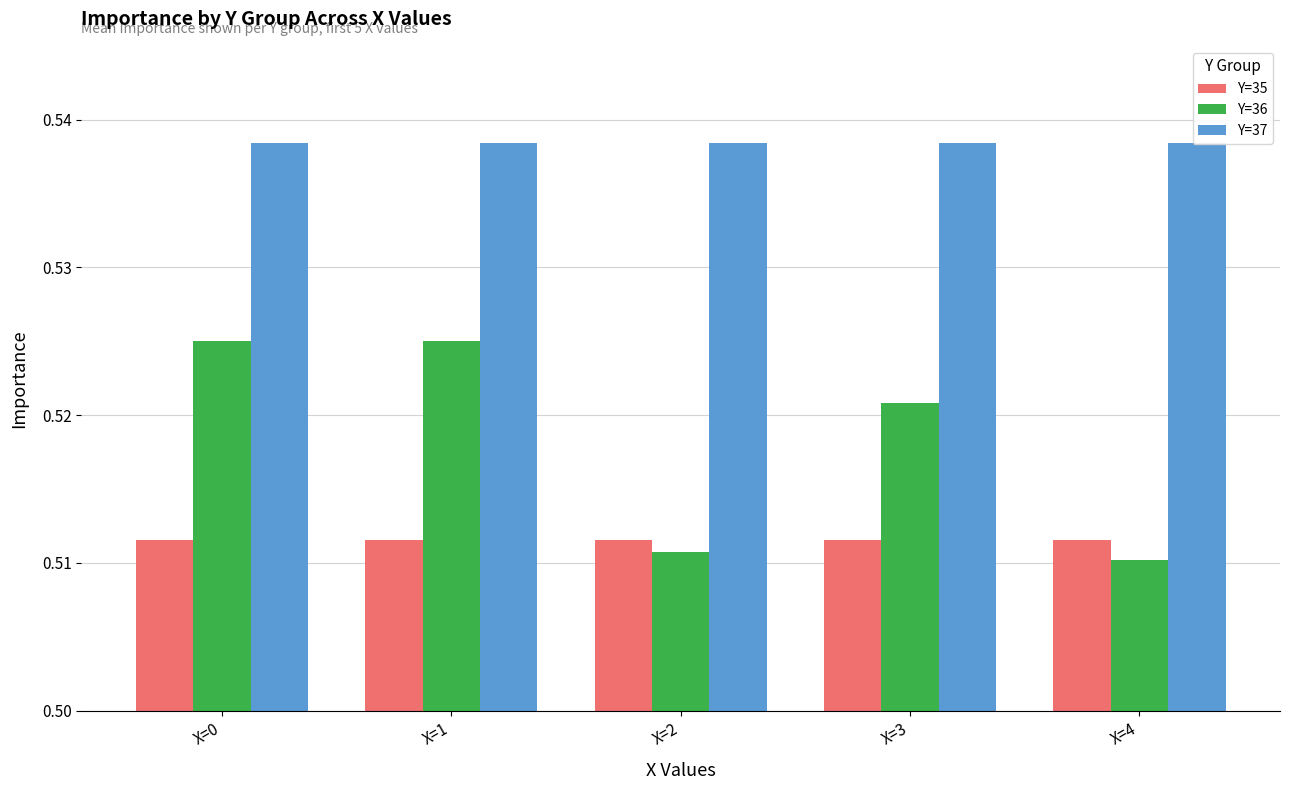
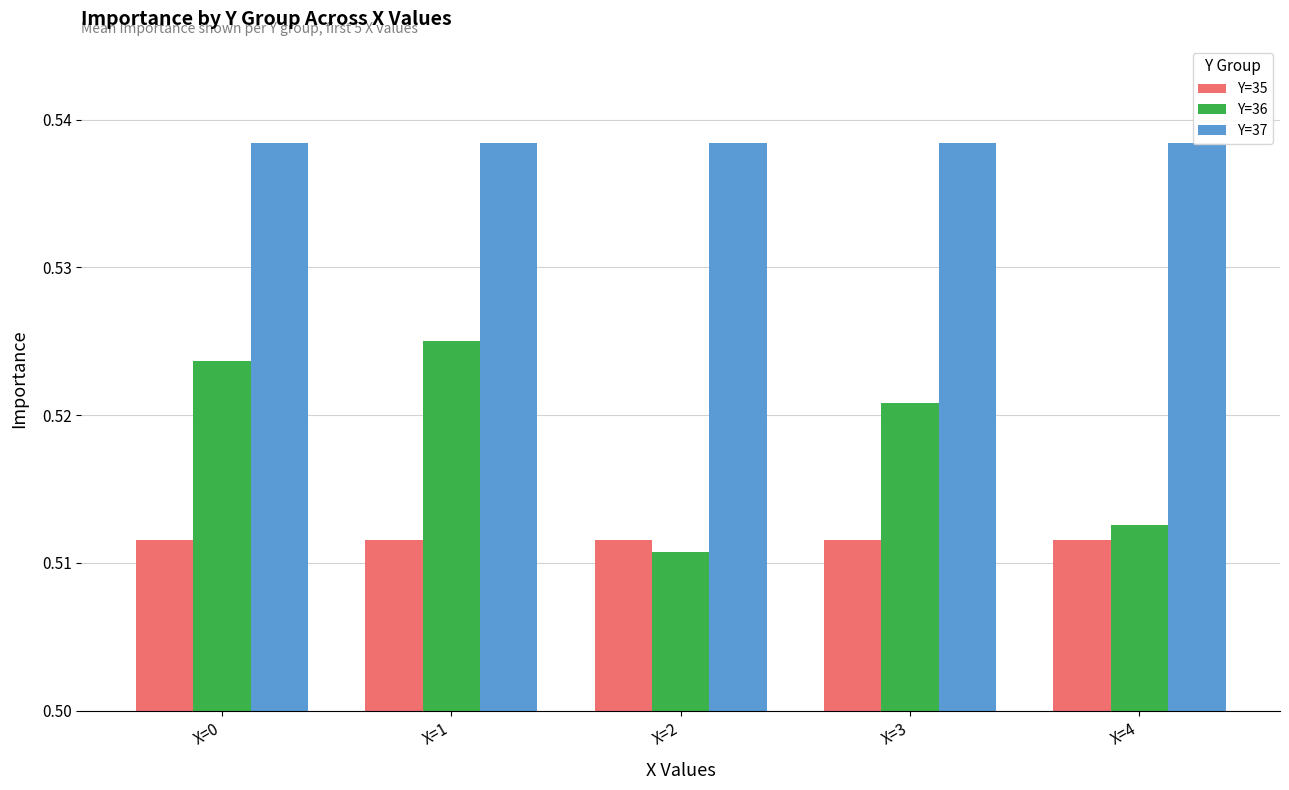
  {
    "Y=35": {
      "X=0": 0.5115,
      "X=1": 0.5115,
      "X=2": 0.5115,
      "X=3": 0.5115,
      "X=4": 0.5115
    },
    "Y=36": {
-     "X=0": 0.5250,
+     "X=0": 0.5237,
      "X=1": 0.5250,
      "X=2": 0.5107,
      "X=3": 0.5208,
-     "X=4": 0.5102
+     "X=4": 0.5126
    },
    "Y=37": {
      "X=0": 0.5385,
      "X=1": 0.5385,
      "X=2": 0.5385,
      "X=3": 0.5385
    }
  }
